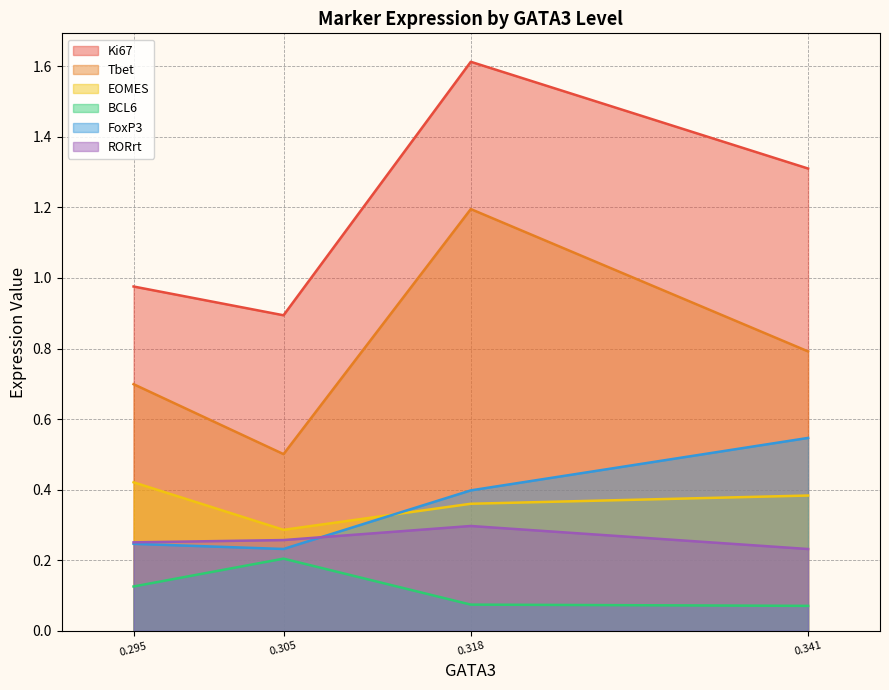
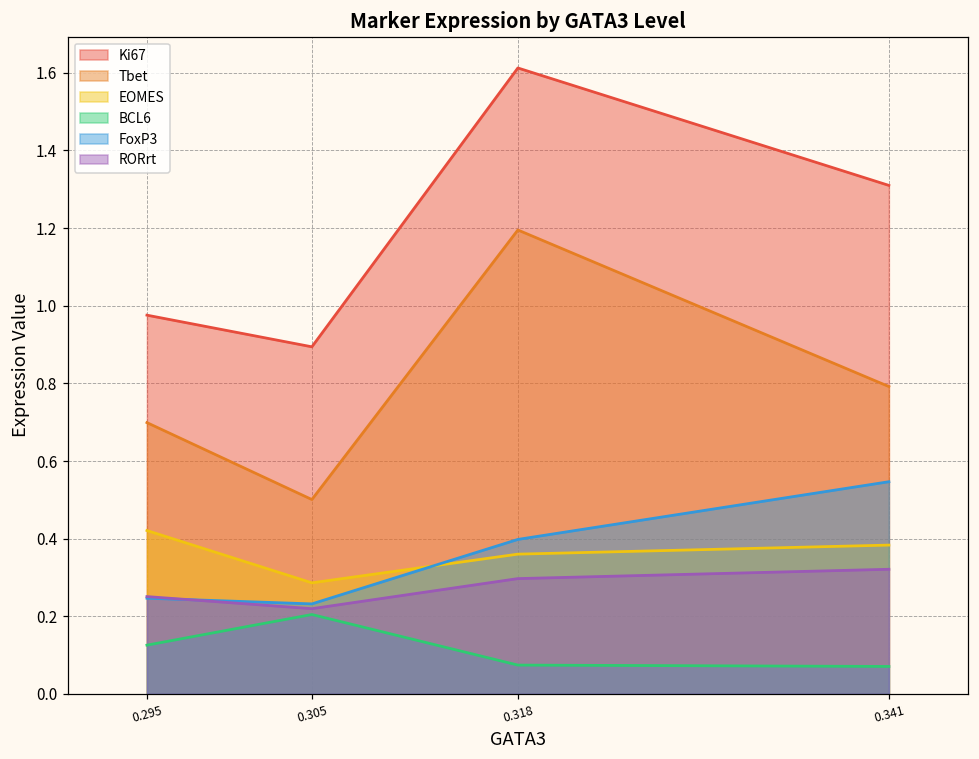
  {
    "BCL6": {
      "0.295": 0.13,
      "0.305": 0.20,
      "0.318": 0.07,
      "0.341": 0.07
    },
    "FoxP3": {
      "0.305": 0.23,
      "0.318": 0.40,
      "0.341": 0.55
    },
    "RORrt": {
-     "0.305": 0.26,
+     "0.305": 0.22,
      "0.318": 0.30,
-     "0.341": 0.23
+     "0.341": 0.32
    }
  }
